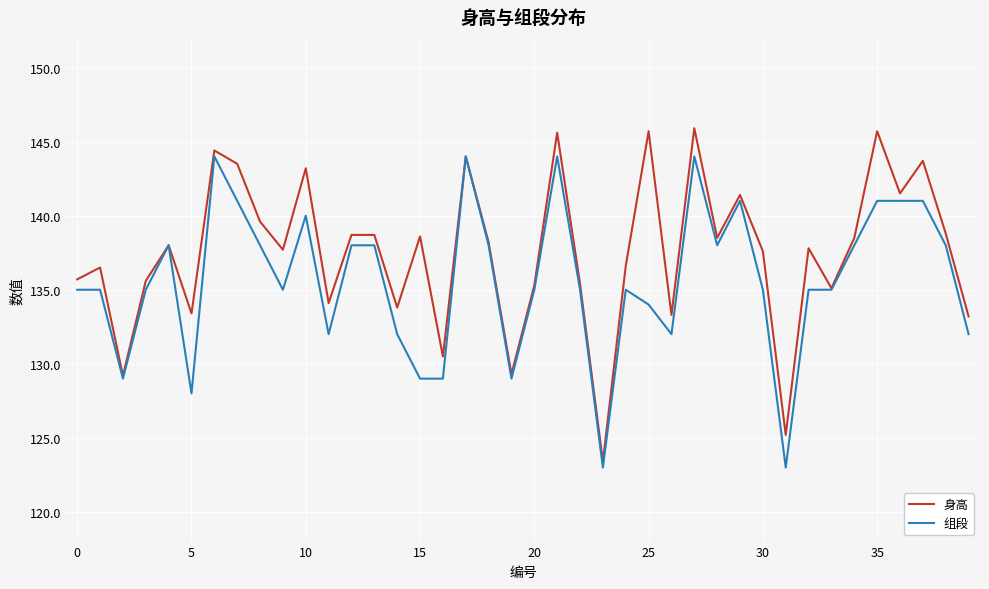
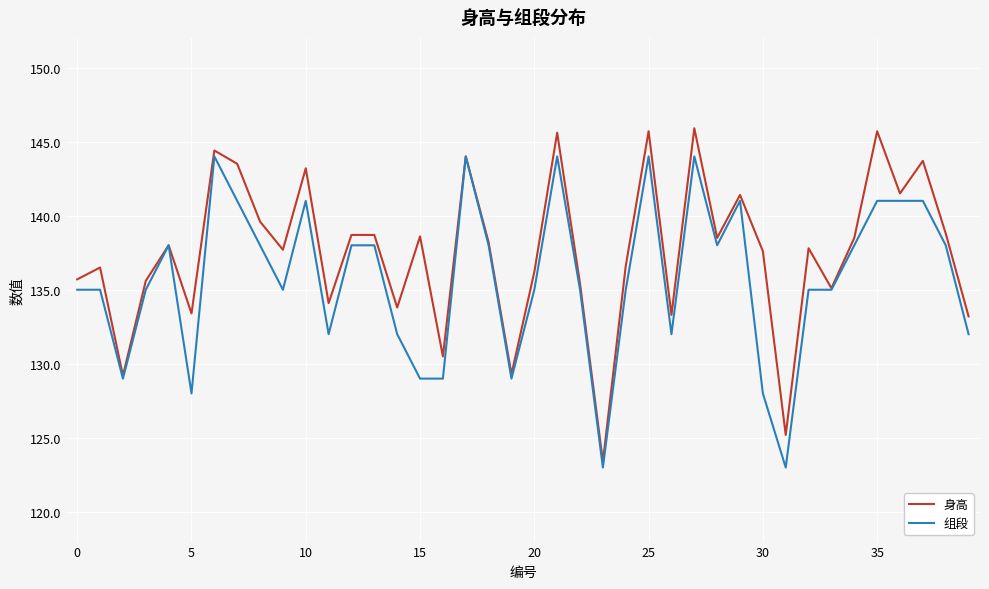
  {
    "身高": {
      "0": 135.7,
      "5": 133.4,
      "10": 143.2,
      "15": 138.6,
-     "20": 135.3,
+     "20": 136.2,
      "25": 145.7,
      "30": 137.6,
      "35": 145.7
    },
    "组段": {
      "0": 135,
      "5": 128,
-     "10": 140,
+     "10": 141,
      "15": 129,
      "20": 135,
-     "25": 134,
-     "30": 135,
+     "25": 144,
+     "30": 128,
      "35": 141
    }
  }
